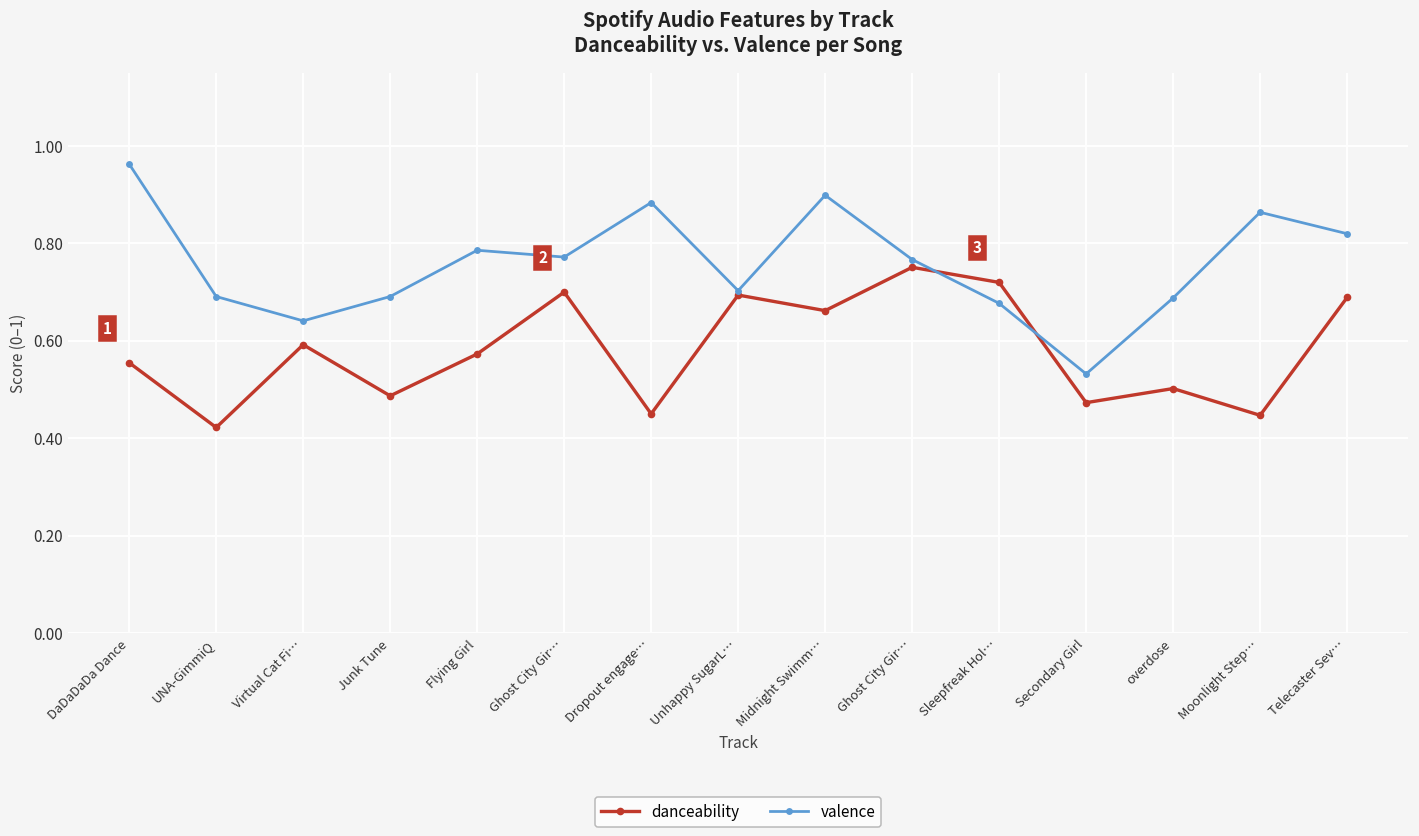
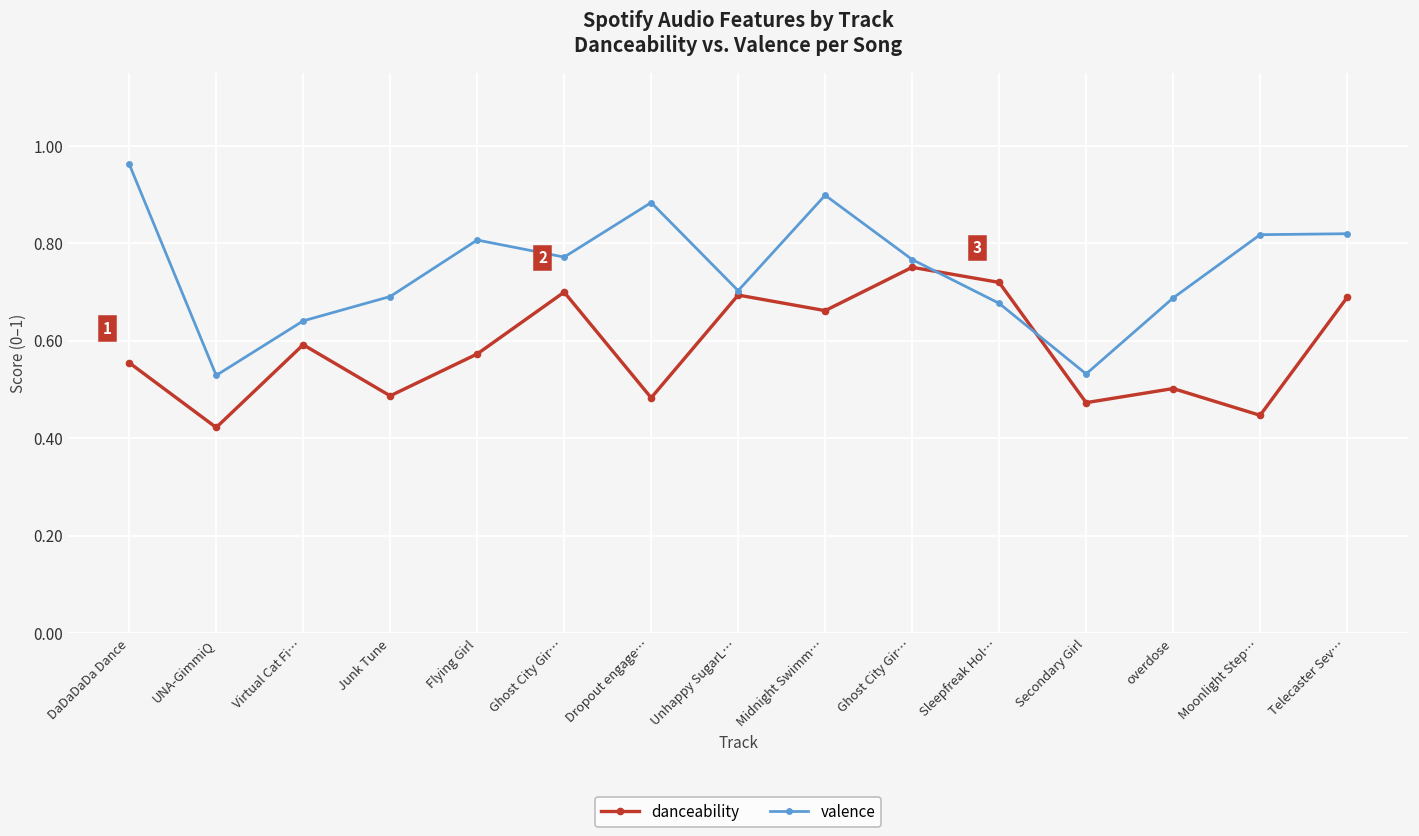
  {
    "danceability": {
      "UNA-GimmiQ": 0.42,
      "Virtual Cat Fi…": 0.59,
      "Junk Tune": 0.49,
      "Flying Girl": 0.57,
-     "Dropout engage…": 0.45,
+     "Dropout engage…": 0.48,
      "Unhappy SugarL…": 0.69,
      "Midnight Swimm…": 0.66,
      "Sleepfreak Hol…": 0.72,
      "Secondary Girl": 0.47,
      "overdose": 0.50,
      "Moonlight Step…": 0.45,
      "Telecaster Sev…": 0.69
    },
    "valence": {
      "DaDaDaDa Dance": 0.96,
-     "UNA-GimmiQ": 0.69,
+     "UNA-GimmiQ": 0.53,
      "Virtual Cat Fi…": 0.64,
      "Junk Tune": 0.69,
-     "Flying Girl": 0.79,
+     "Flying Girl": 0.81,
      "Dropout engage…": 0.88,
      "Unhappy SugarL…": 0.70,
      "Midnight Swimm…": 0.90,
      "Sleepfreak Hol…": 0.68,
      "Secondary Girl": 0.53,
      "overdose": 0.69,
-     "Moonlight Step…": 0.86,
+     "Moonlight Step…": 0.82,
      "Telecaster Sev…": 0.82
    }
  }
